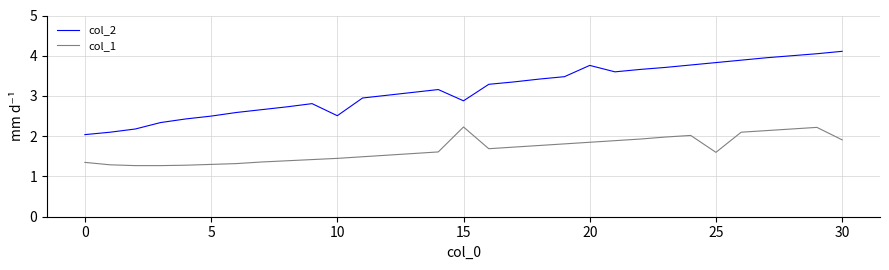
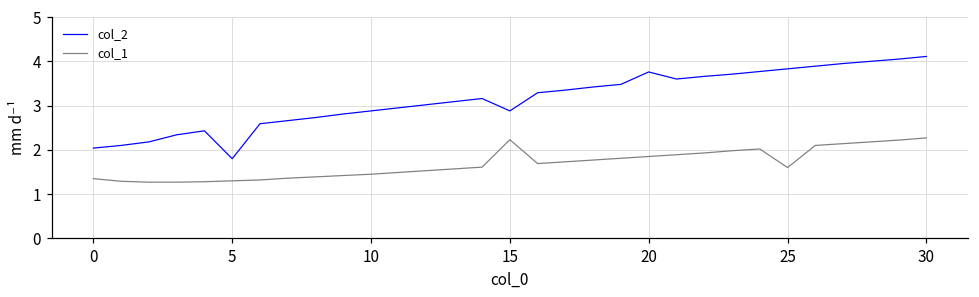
  {
    "col_2": {
      "0": 2.0,
-     "5": 2.5,
-     "10": 2.5,
+     "5": 1.8,
+     "10": 2.9,
      "15": 2.9,
      "20": 3.8,
      "25": 3.8,
      "30": 4.1
    },
    "col_1": {
      "0": 1.4,
      "5": 1.3,
      "10": 1.5,
      "15": 2.2,
      "20": 1.9,
      "25": 1.6,
-     "30": 1.9
+     "30": 2.3
    }
  }
